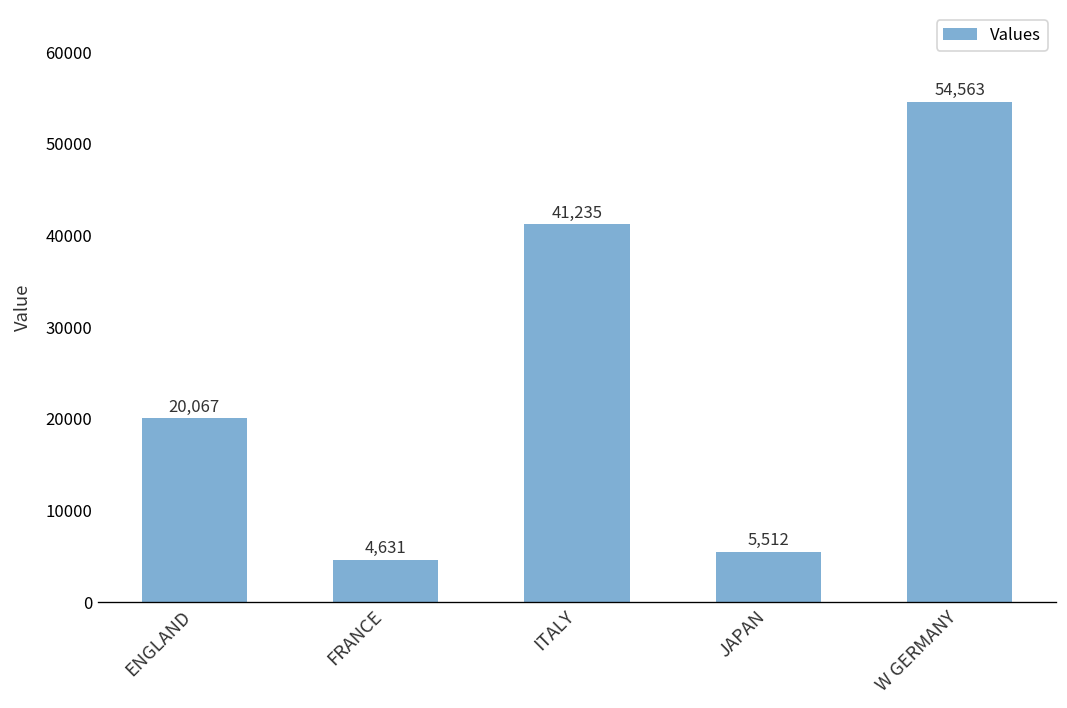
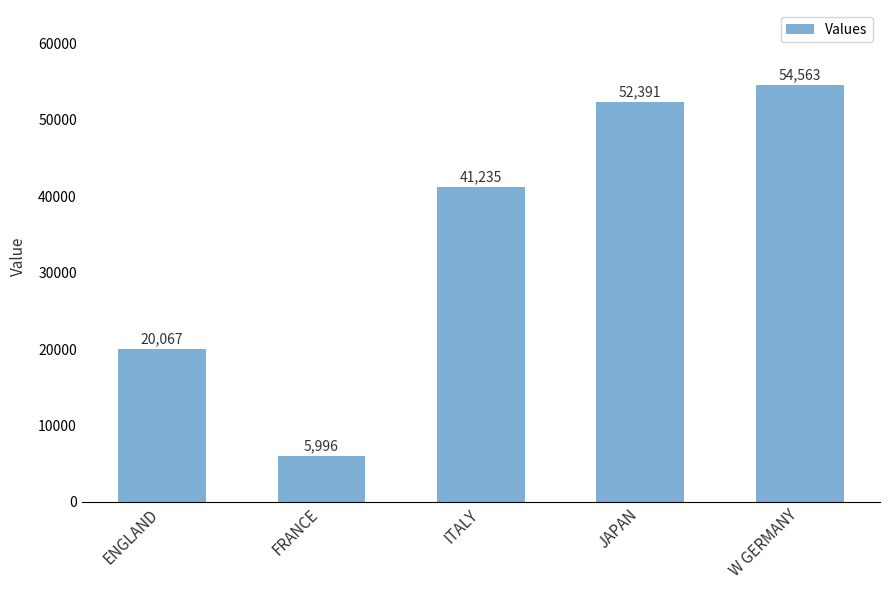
  {
    "ENGLAND": "20,067",
-   "FRANCE": "4,631",
+   "FRANCE": "5,996",
    "ITALY": "41,235",
-   "JAPAN": "5,512",
+   "JAPAN": "52,391",
    "W GERMANY": "54,563"
  }
